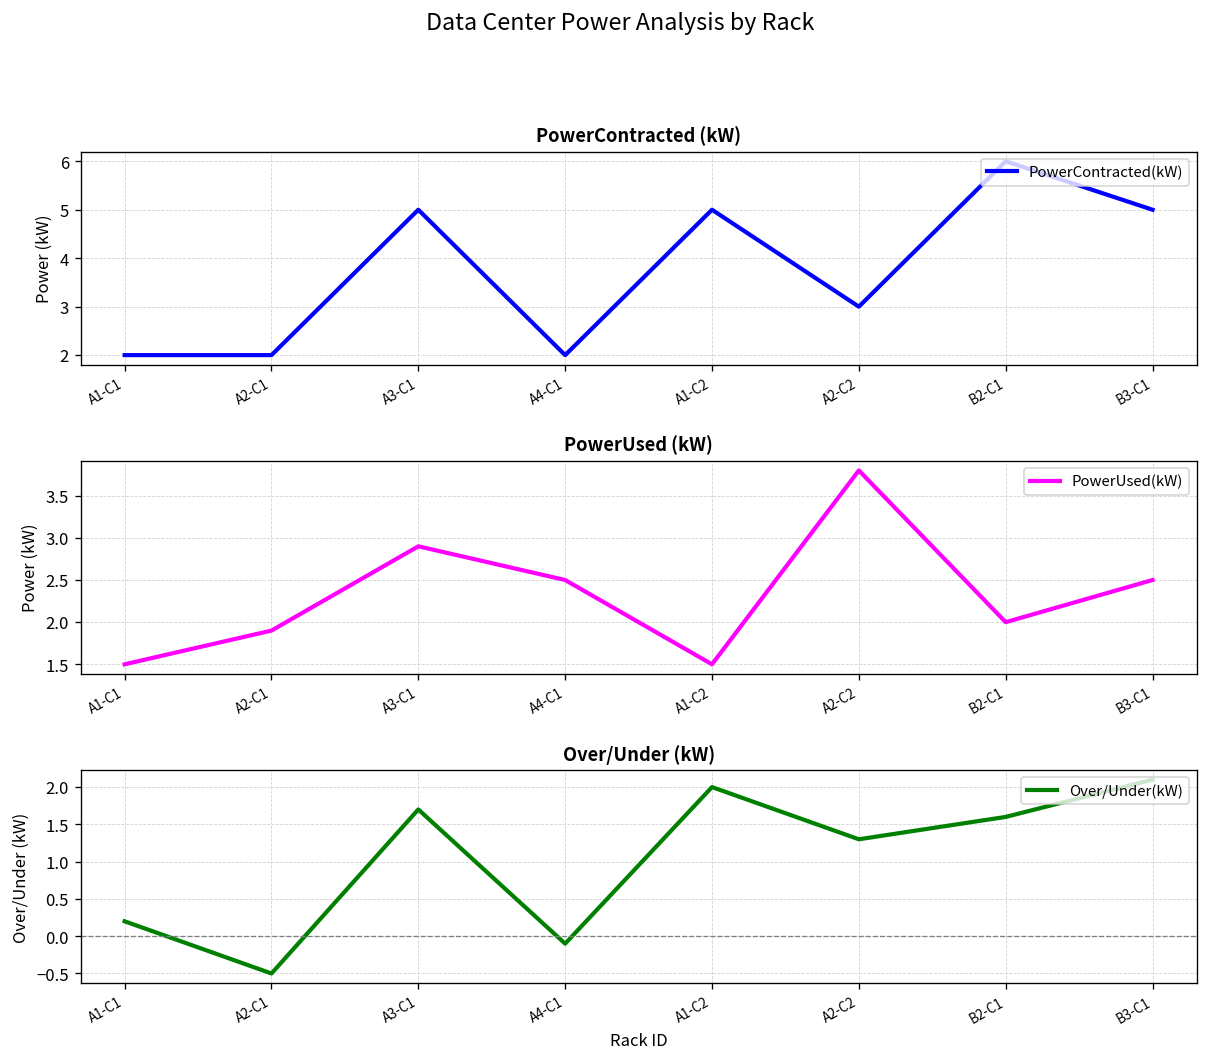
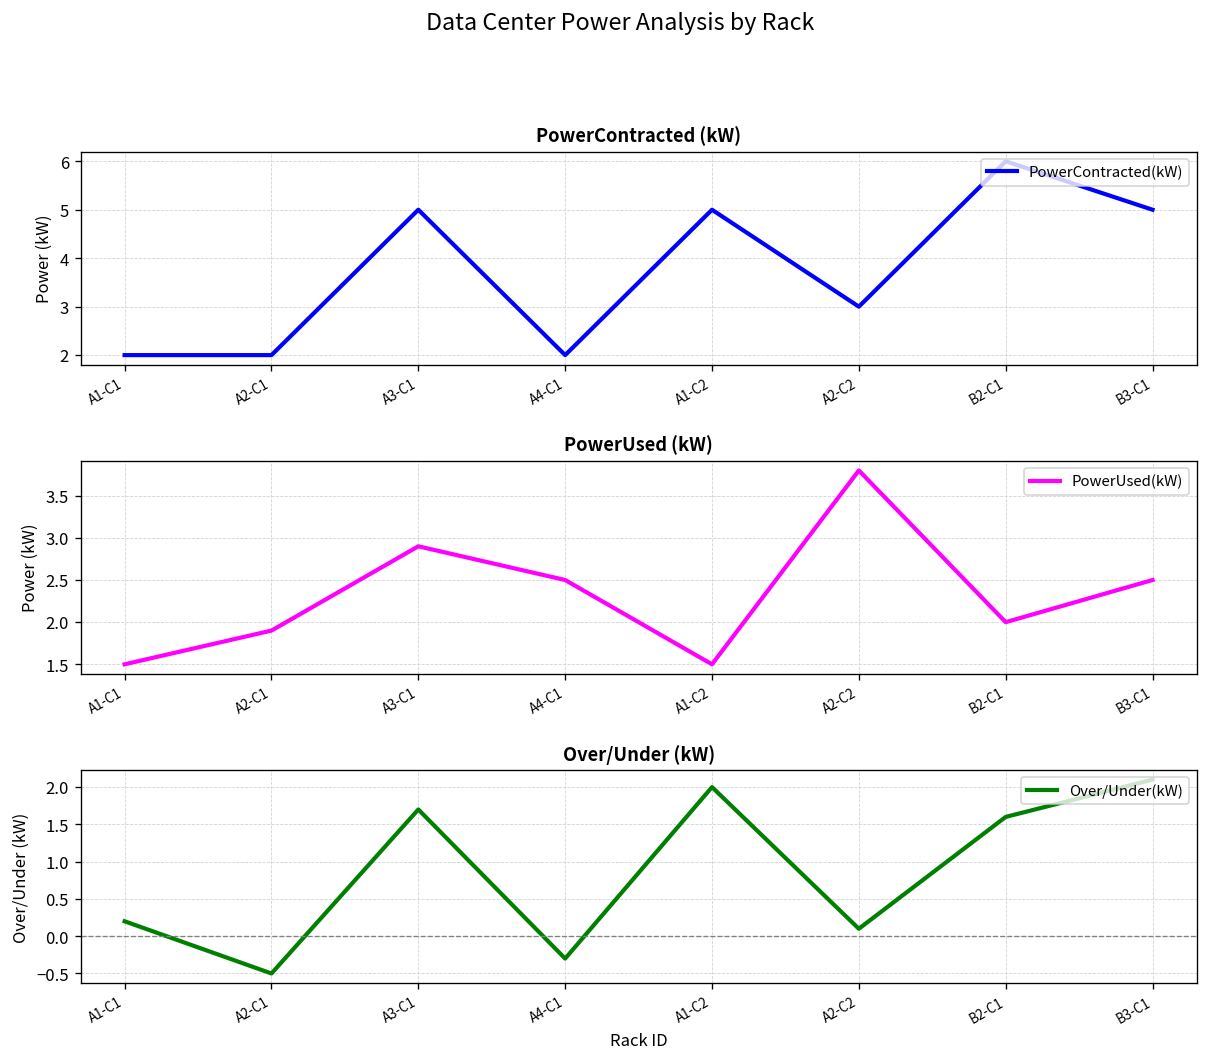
  {
    "PowerContracted (kW)": {
      "A1-C1": 2.0,
      "A2-C1": 2.0,
      "A3-C1": 5.0,
      "A4-C1": 2.0,
      "A1-C2": 5.0,
      "A2-C2": 3.0,
      "B3-C1": 5.0
    },
    "PowerUsed (kW)": {
      "A1-C1": 1.5,
      "A2-C1": 1.9,
      "A3-C1": 2.9,
      "A4-C1": 2.5,
      "A1-C2": 1.5,
      "A2-C2": 3.8,
      "B2-C1": 2.0,
      "B3-C1": 2.5
    },
    "Over/Under (kW)": {
      "A1-C1": 0.2,
      "A2-C1": -0.5,
      "A3-C1": 1.7,
-     "A4-C1": -0.1,
+     "A4-C1": -0.3,
      "A1-C2": 2.0,
-     "A2-C2": 1.3,
+     "A2-C2": 0.1,
      "B2-C1": 1.6
    }
  }
